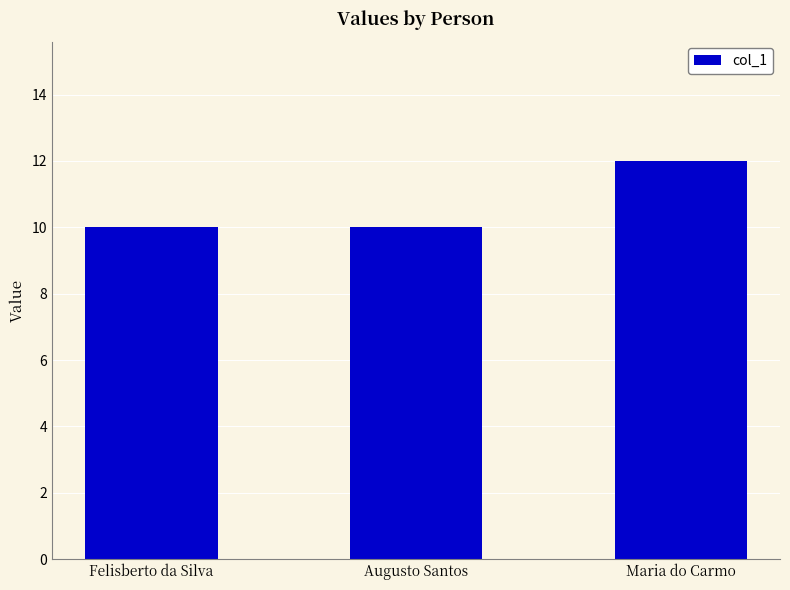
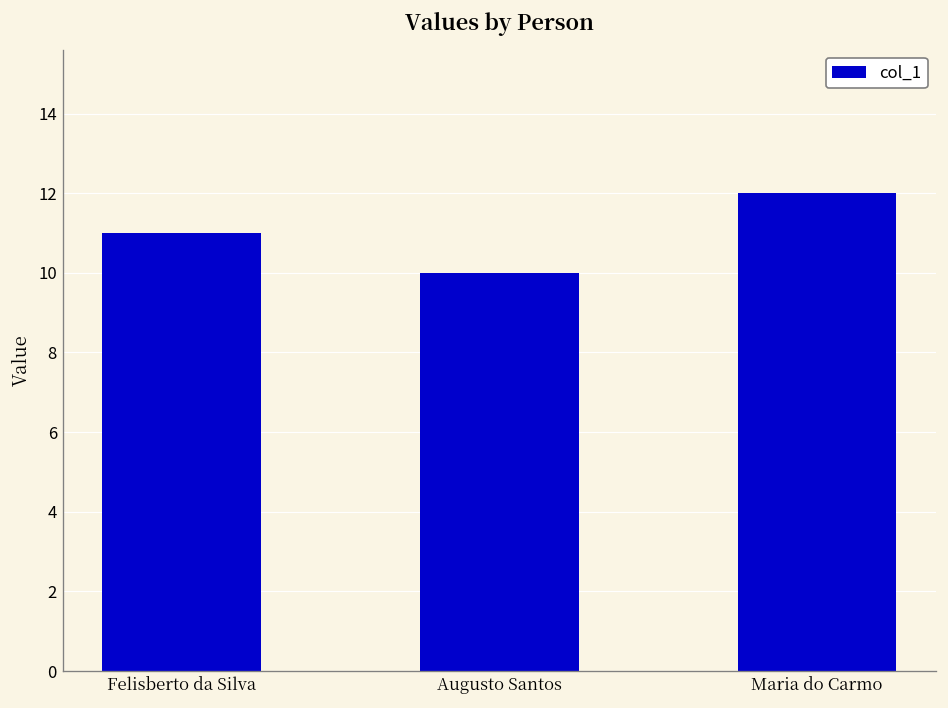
  {
-   "Felisberto da Silva": 10,
+   "Felisberto da Silva": 11,
    "Augusto Santos": 10,
    "Maria do Carmo": 12
  }
